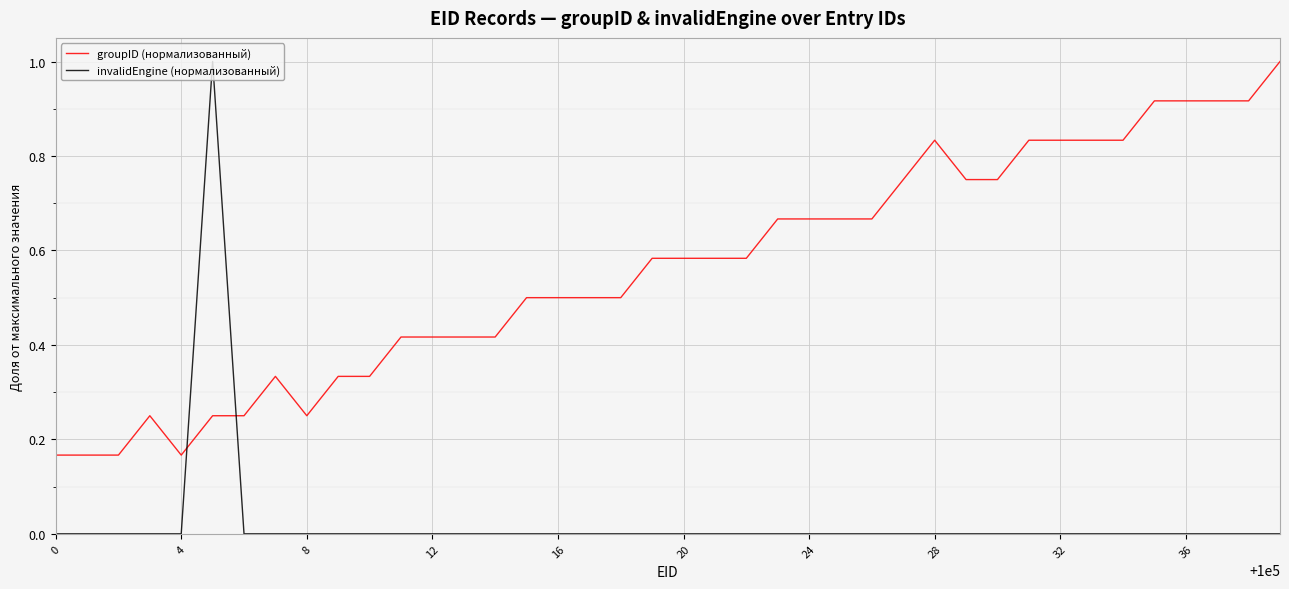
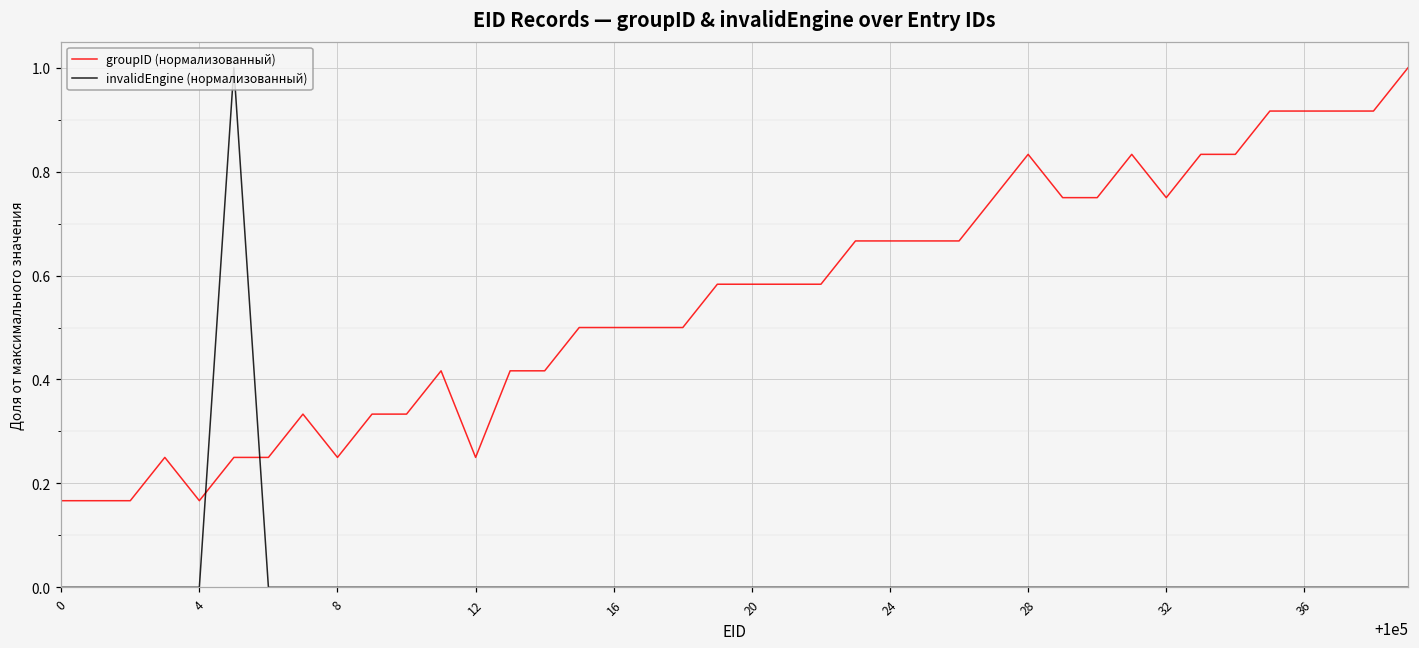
  {
    "groupID (нормализованный)": {
      "0": 0.17,
      "4": 0.17,
      "8": 0.25,
-     "12": 0.42,
+     "12": 0.25,
      "16": 0.50,
      "20": 0.58,
      "24": 0.67,
      "28": 0.83,
-     "32": 0.83,
+     "32": 0.75,
      "36": 0.92
    },
    "invalidEngine (нормализованный)": {
      "0": 0.00,
      "4": 0.00,
      "8": 0.00,
      "12": 0.00,
      "16": 0.00,
      "20": 0.00,
      "24": 0.00,
      "28": 0.00,
      "32": 0.00,
      "36": 0.00
    }
  }
